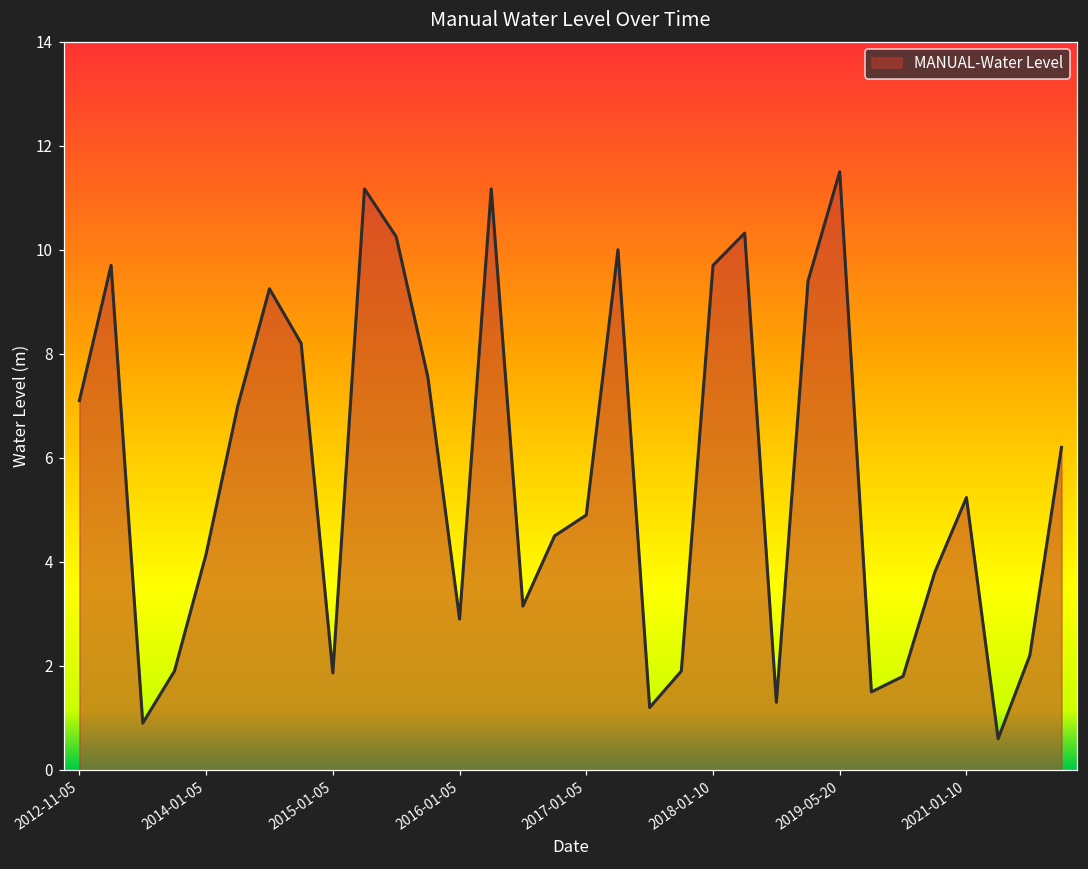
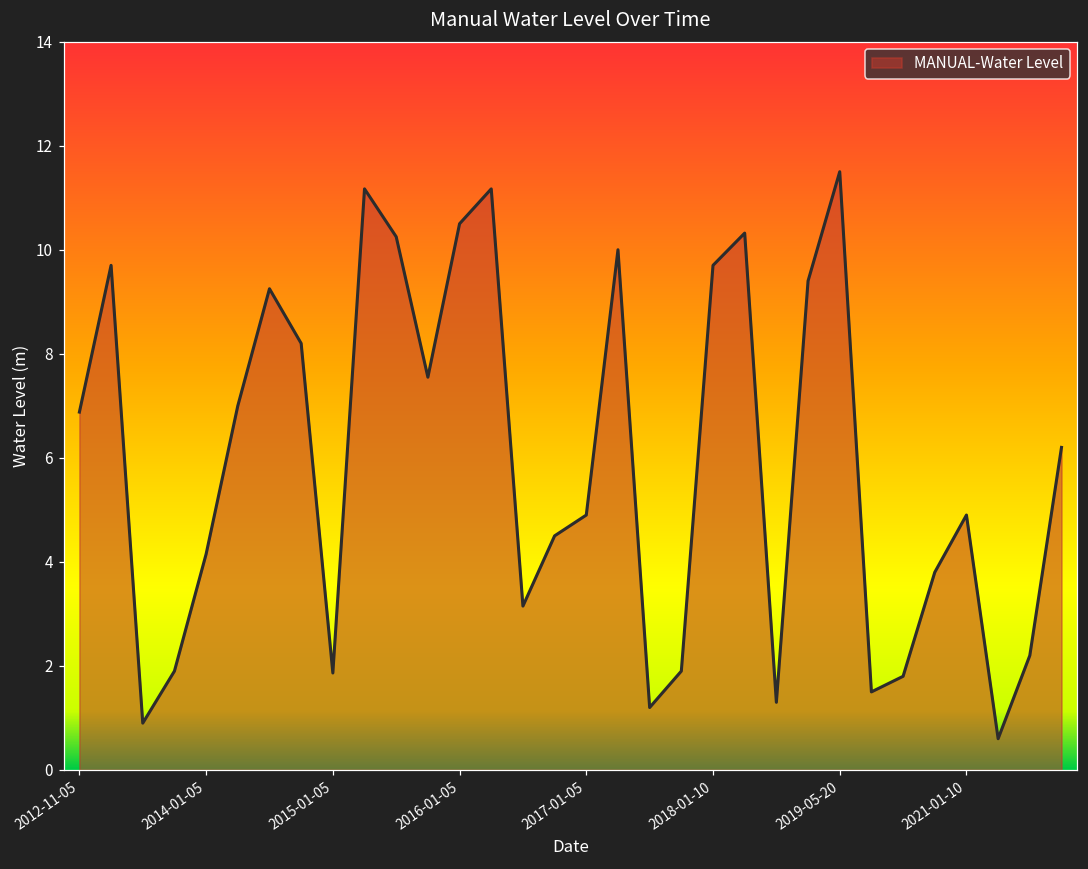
  {
-   "2012-11-05": 7.1,
+   "2012-11-05": 6.9,
    "2014-01-05": 4.2,
    "2015-01-05": 1.9,
-   "2016-01-05": 2.9,
+   "2016-01-05": 10.5,
    "2017-01-05": 4.9,
    "2018-01-10": 9.7,
    "2019-05-20": 11.5,
-   "2021-01-10": 5.2
+   "2021-01-10": 4.9
  }
